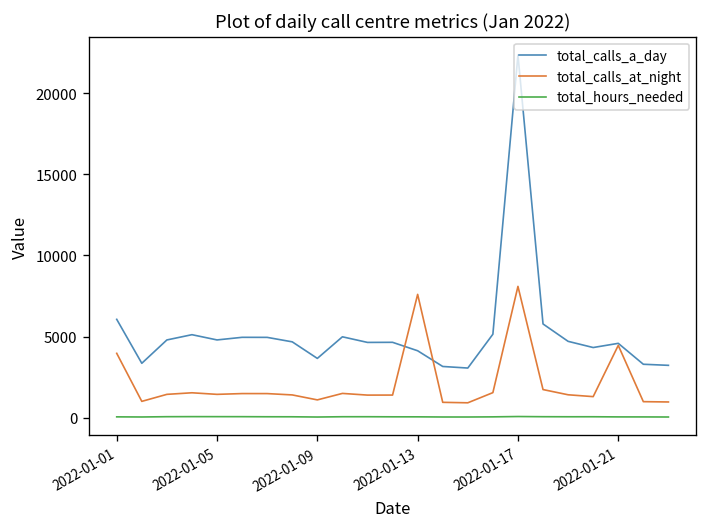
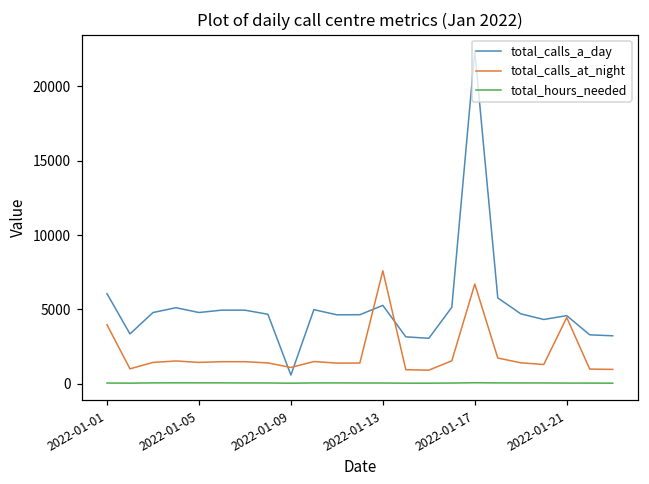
  {
    "total_calls_a_day": {
      "2022-01-01": 6100,
      "2022-01-05": 4800,
-     "2022-01-09": 3700,
-     "2022-01-13": 4100
+     "2022-01-09": 600,
+     "2022-01-13": 5300
    },
    "total_calls_at_night": {
      "2022-01-01": 4000,
      "2022-01-05": 1400,
      "2022-01-09": 1100,
      "2022-01-13": 7600,
-     "2022-01-17": 8100
+     "2022-01-17": 6700
    },
    "total_hours_needed": {
      "2022-01-01": 100,
      "2022-01-05": 100,
      "2022-01-09": 0,
      "2022-01-13": 100,
      "2022-01-17": 100,
      "2022-01-21": 0
    }
  }
